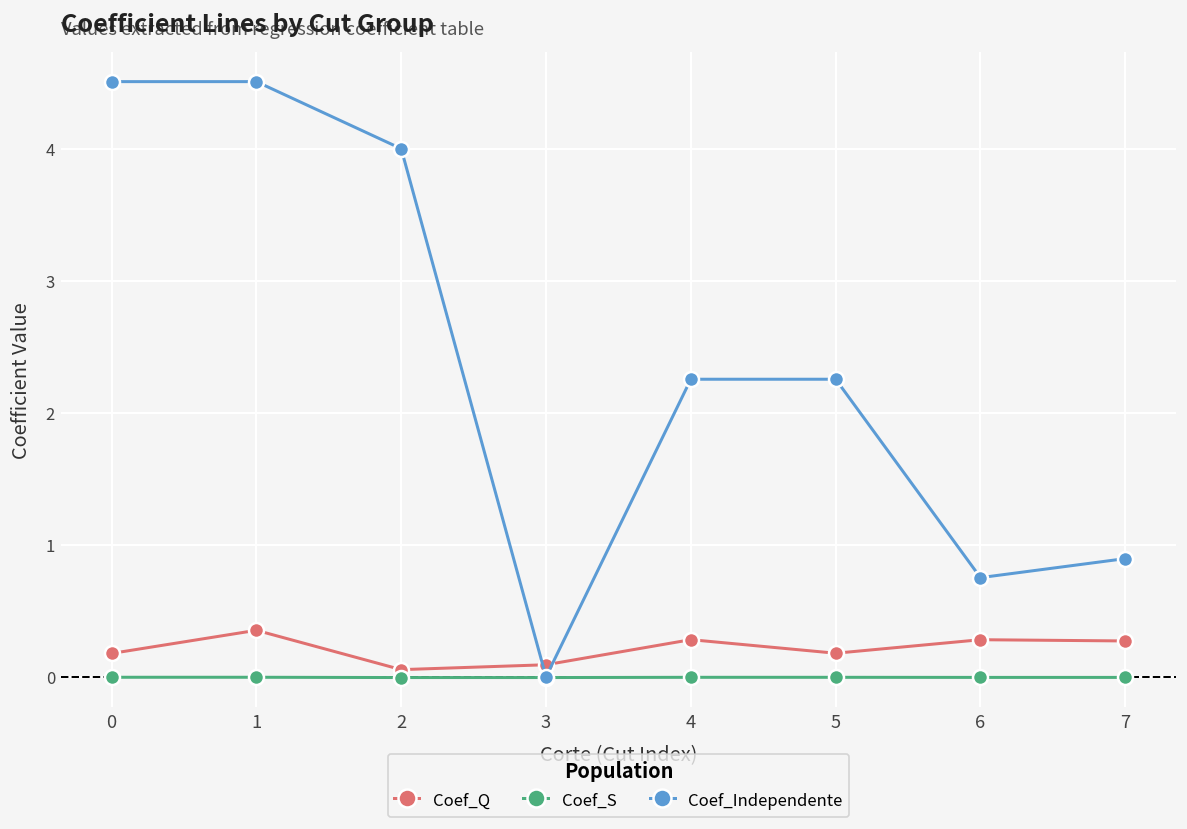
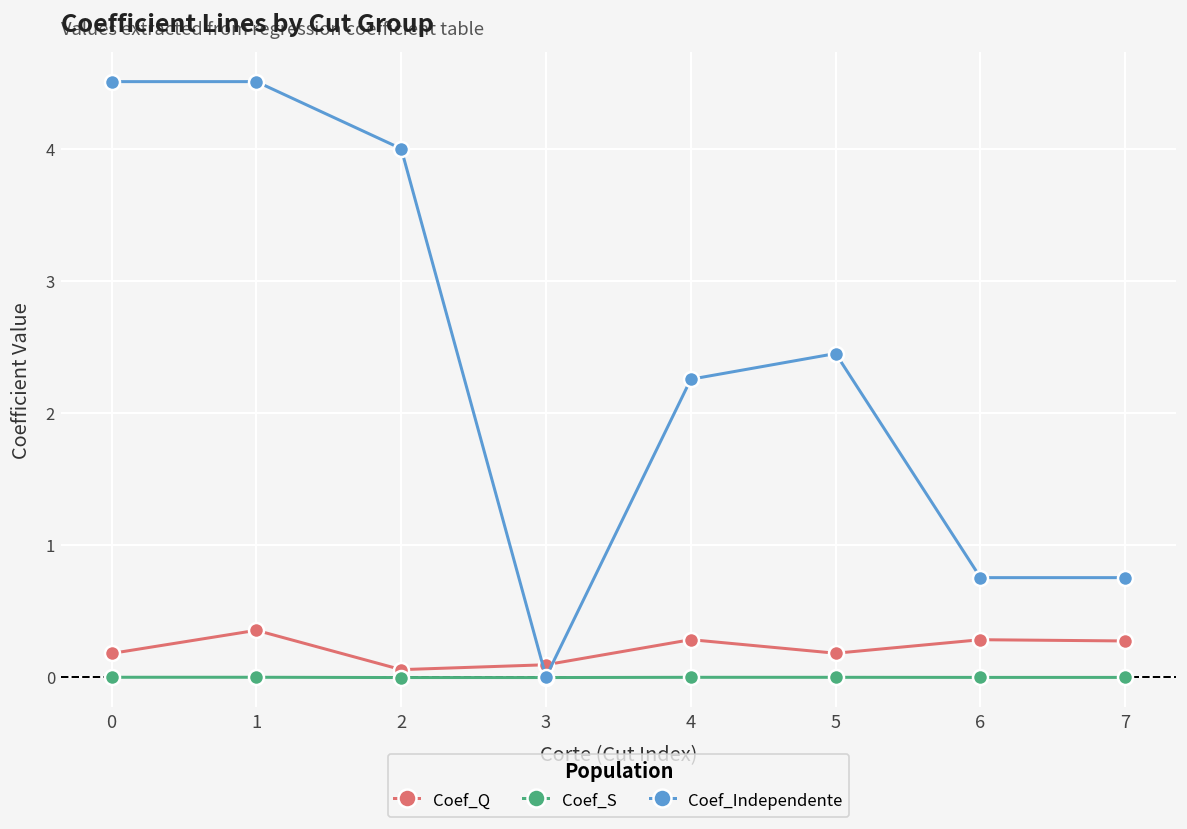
  {
    "Coef_Q": {
      "0": 0.18,
      "1": 0.35,
      "2": 0.05,
      "3": 0.09,
      "4": 0.28,
      "5": 0.18,
      "6": 0.28,
      "7": 0.27
    },
    "Coef_S": {
      "0": 0.00,
      "1": 0.00,
      "2": -0.01,
      "4": 0.00,
      "5": 0.00,
      "6": 0.00,
      "7": 0.00
    },
    "Coef_Independente": {
      "0": 4.51,
      "1": 4.51,
      "2": 4.00,
      "4": 2.25,
-     "5": 2.25,
+     "5": 2.45,
      "6": 0.75,
-     "7": 0.90
+     "7": 0.75
    }
  }
